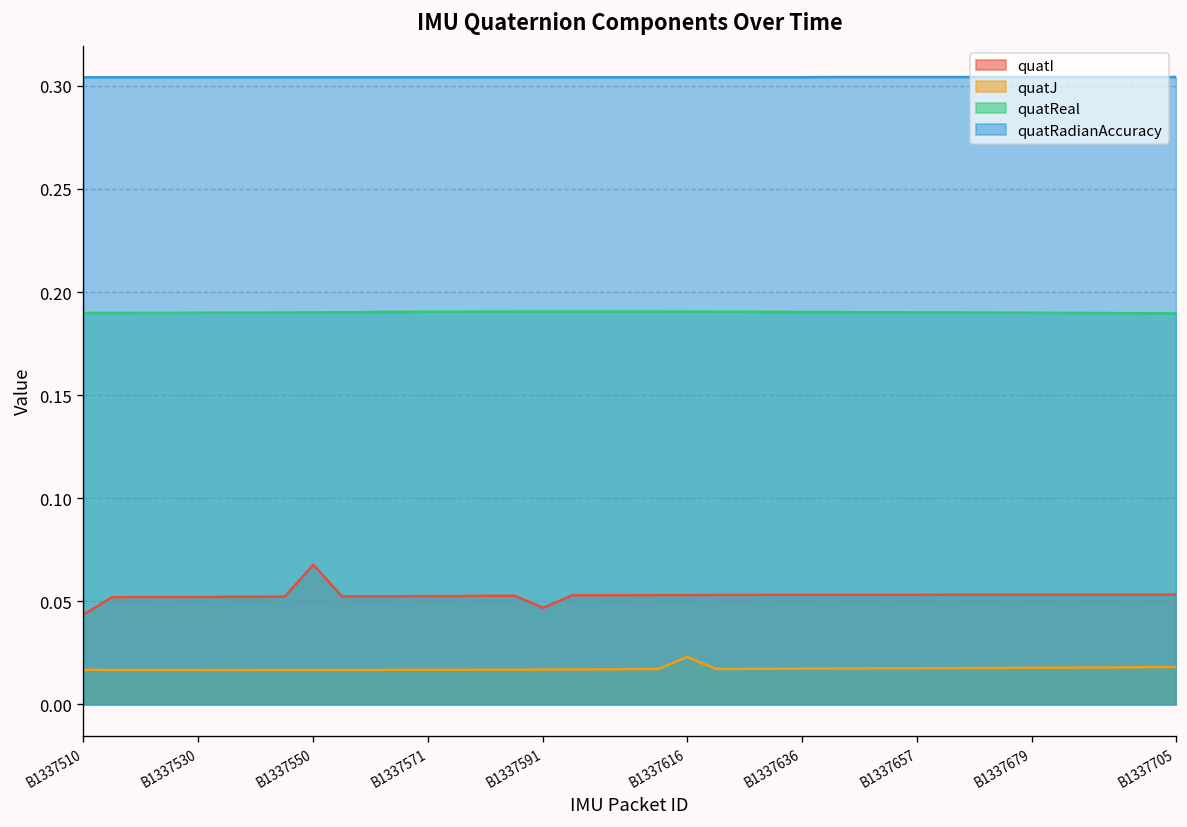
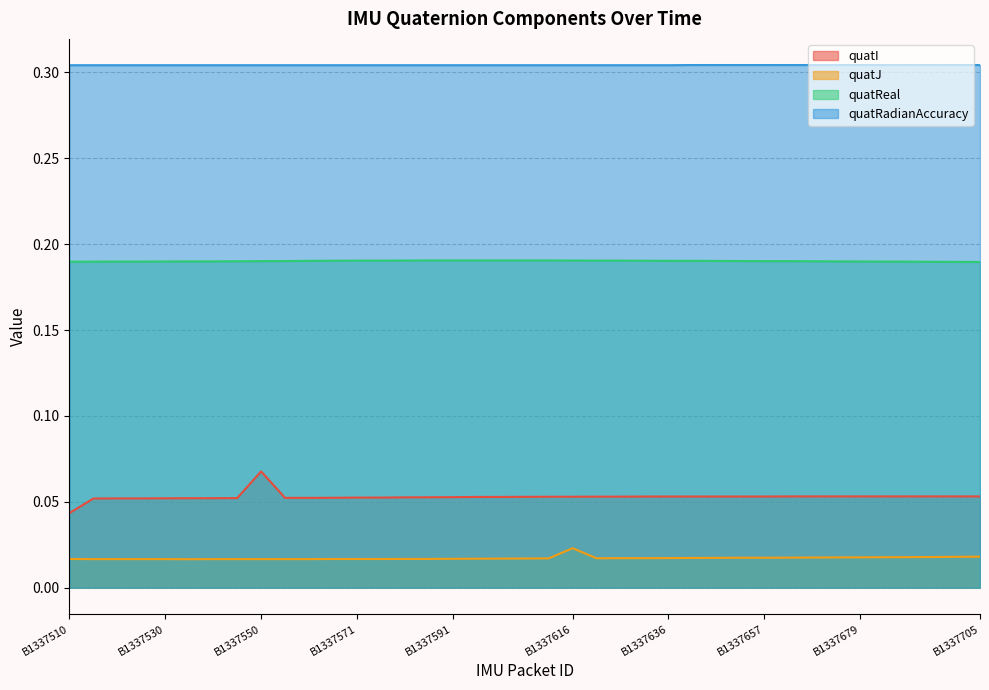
  {
    "quatI": {
      "B1337510": 0.043,
      "B1337530": 0.052,
      "B1337550": 0.068,
      "B1337571": 0.052,
-     "B1337591": 0.047,
+     "B1337591": 0.053,
      "B1337616": 0.053,
      "B1337636": 0.053,
      "B1337657": 0.053,
      "B1337679": 0.053,
      "B1337705": 0.053
    },
    "quatJ": {
      "B1337510": 0.017,
      "B1337530": 0.017,
      "B1337550": 0.017,
      "B1337571": 0.017,
      "B1337591": 0.017,
      "B1337616": 0.023,
      "B1337636": 0.017,
      "B1337657": 0.017,
      "B1337679": 0.018,
      "B1337705": 0.018
    },
    "quatReal": {
      "B1337510": 0.190,
      "B1337530": 0.190,
      "B1337550": 0.190,
      "B1337571": 0.190,
      "B1337591": 0.191,
      "B1337616": 0.190,
      "B1337636": 0.190,
      "B1337657": 0.190,
      "B1337679": 0.190,
      "B1337705": 0.190
    },
    "quatRadianAccuracy": {
      "B1337510": 0.304,
      "B1337530": 0.304,
      "B1337550": 0.304,
      "B1337571": 0.304,
      "B1337591": 0.304,
      "B1337616": 0.304,
      "B1337636": 0.304,
      "B1337657": 0.304,
      "B1337705": 0.304
    }
  }
